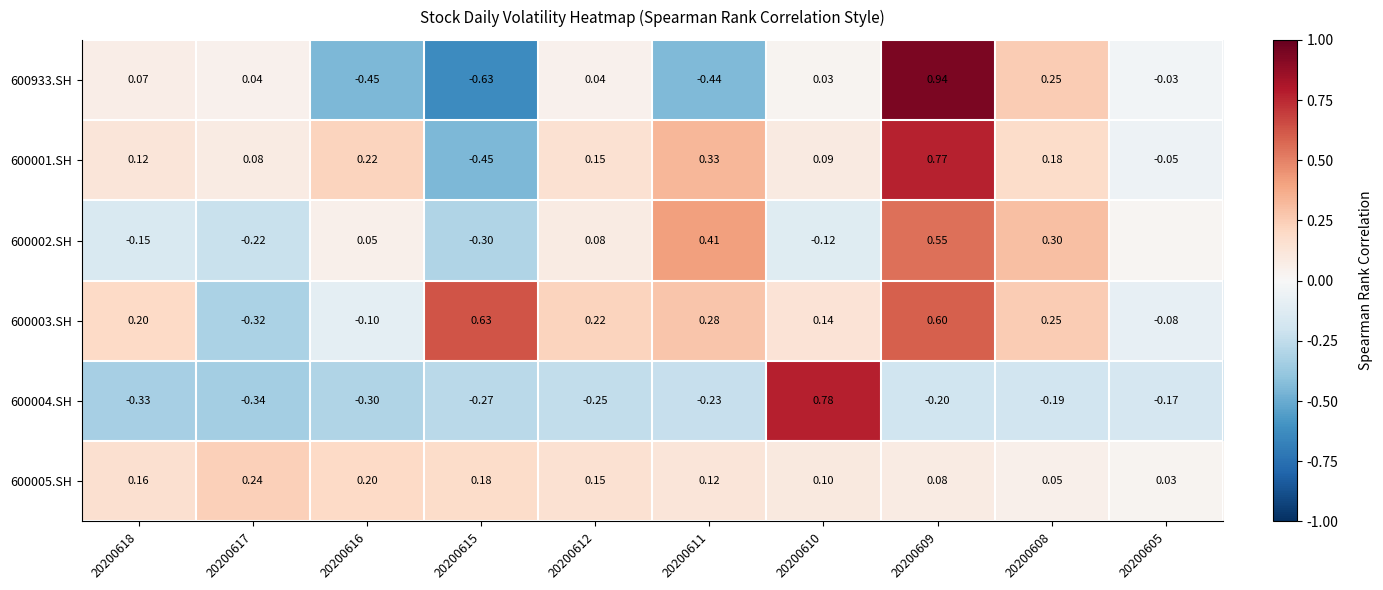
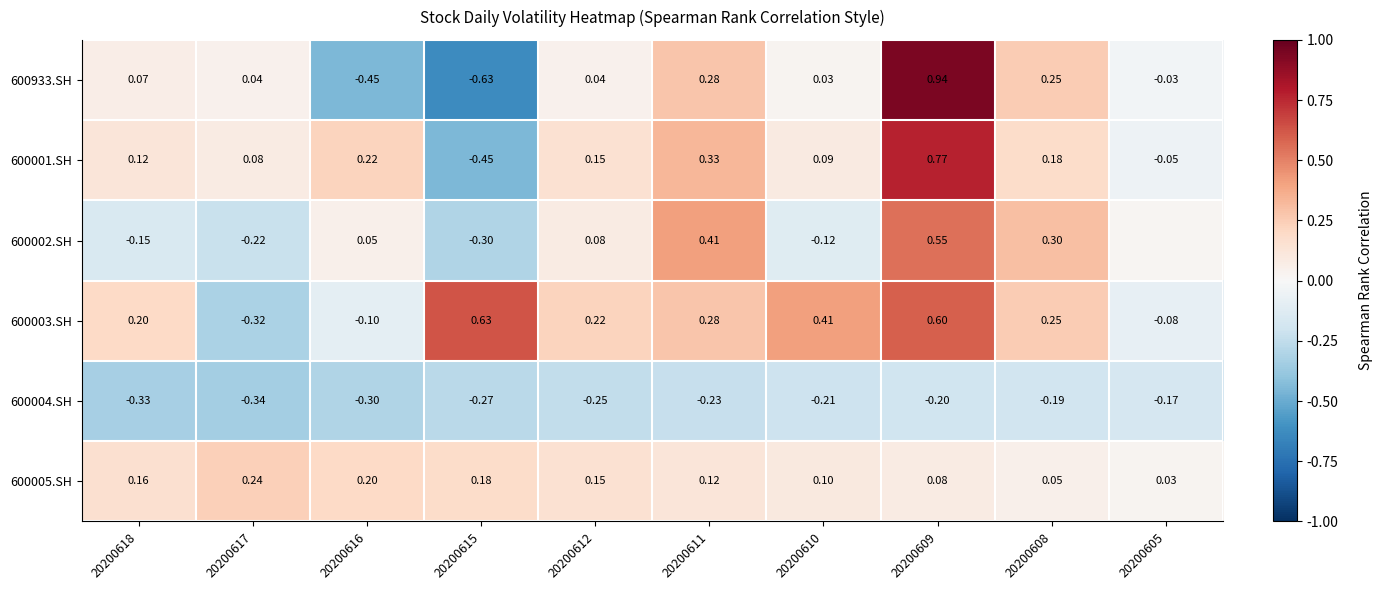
  {
    "600933.SH": {
      "20200618": 0.07,
      "20200617": 0.04,
      "20200616": -0.45,
      "20200615": -0.63,
      "20200612": 0.04,
-     "20200611": -0.44,
+     "20200611": 0.28,
      "20200610": 0.03,
      "20200609": 0.94,
      "20200608": 0.25,
      "20200605": -0.03
    },
    "600001.SH": {
      "20200618": 0.12,
      "20200617": 0.08,
      "20200616": 0.22,
      "20200615": -0.45,
      "20200612": 0.15,
      "20200611": 0.33,
      "20200610": 0.09,
      "20200609": 0.77,
      "20200608": 0.18,
      "20200605": -0.05
    },
    "600002.SH": {
      "20200618": -0.15,
      "20200617": -0.22,
      "20200616": 0.05,
      "20200615": -0.30,
      "20200612": 0.08,
      "20200611": 0.41,
      "20200610": -0.12,
      "20200609": 0.55,
      "20200608": 0.30
    },
    "600003.SH": {
      "20200618": 0.20,
      "20200617": -0.32,
      "20200616": -0.10,
      "20200615": 0.63,
      "20200612": 0.22,
      "20200611": 0.28,
-     "20200610": 0.14,
+     "20200610": 0.41,
      "20200609": 0.60,
      "20200608": 0.25,
      "20200605": -0.08
    },
    "600004.SH": {
      "20200618": -0.33,
      "20200617": -0.34,
      "20200616": -0.30,
      "20200615": -0.27,
      "20200612": -0.25,
      "20200611": -0.23,
-     "20200610": 0.78,
+     "20200610": -0.21,
      "20200609": -0.20,
      "20200608": -0.19,
      "20200605": -0.17
    },
    "600005.SH": {
      "20200618": 0.16,
      "20200617": 0.24,
      "20200616": 0.20,
      "20200615": 0.18,
      "20200612": 0.15,
      "20200611": 0.12,
      "20200610": 0.10,
      "20200609": 0.08,
      "20200608": 0.05,
      "20200605": 0.03
    }
  }
